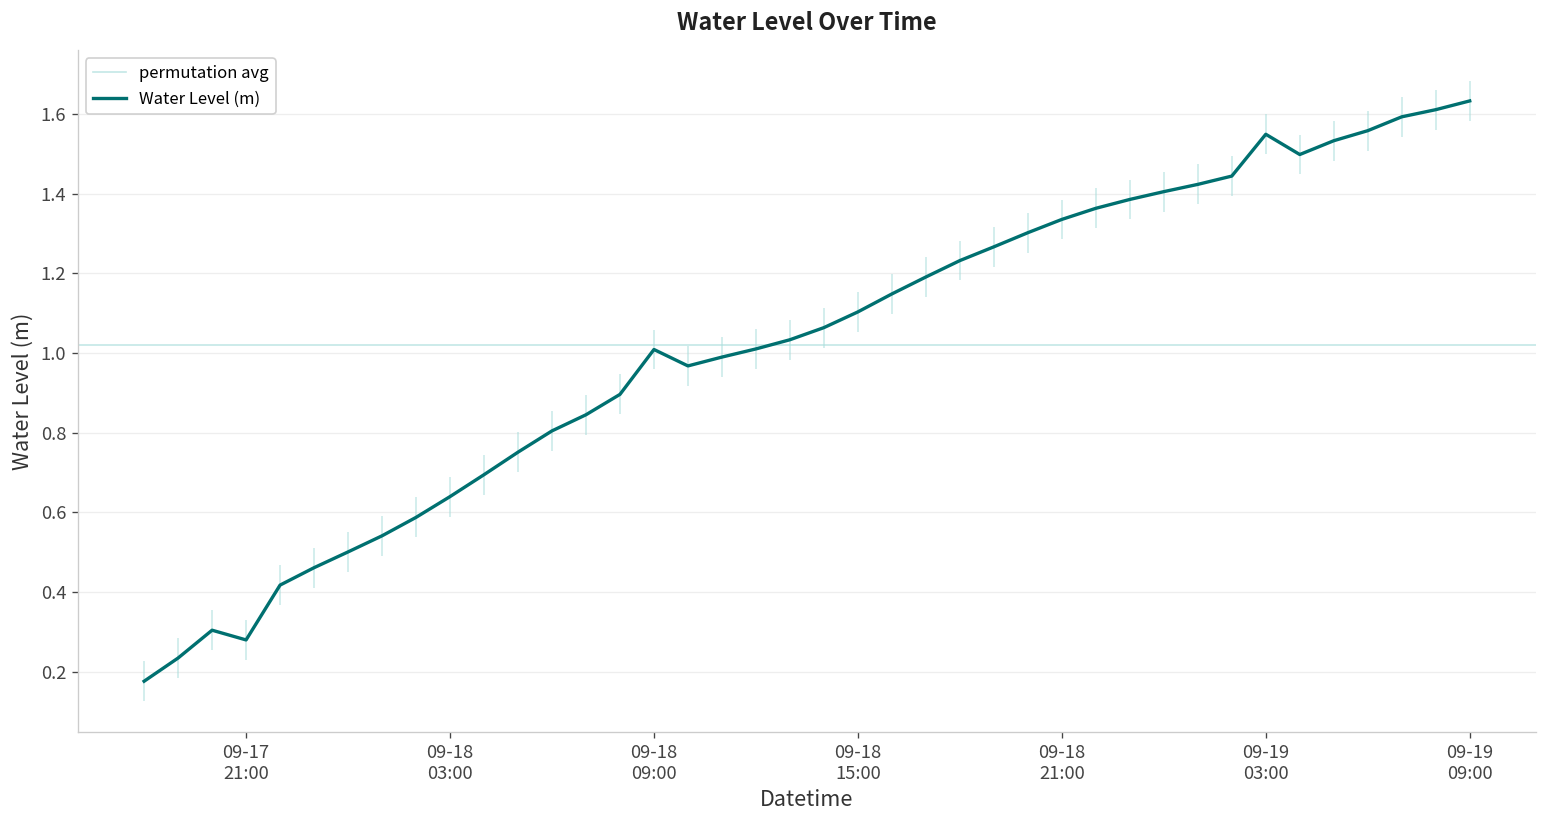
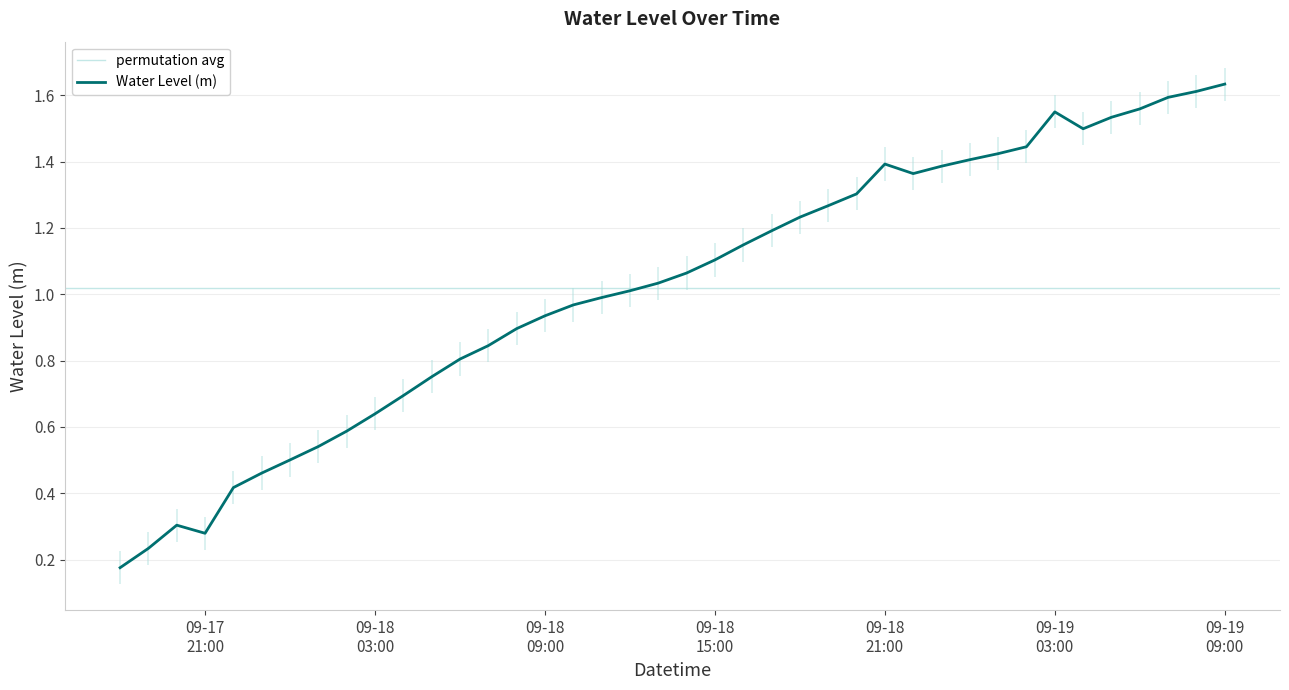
  {
    "09-17 21:00": 0.28,
    "09-18 03:00": 0.64,
-   "09-18 09:00": 1.01,
+   "09-18 09:00": 0.94,
    "09-18 15:00": 1.10,
-   "09-18 21:00": 1.34,
+   "09-18 21:00": 1.39,
    "09-19 03:00": 1.55,
    "09-19 09:00": 1.63
  }
